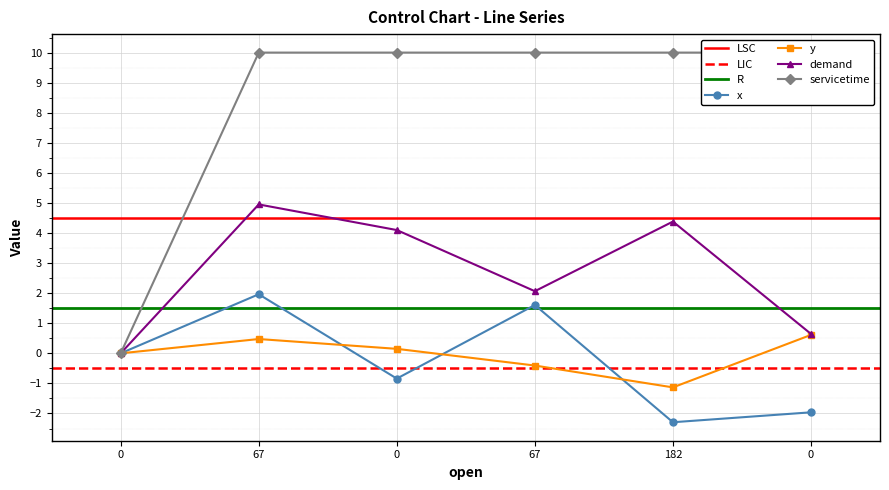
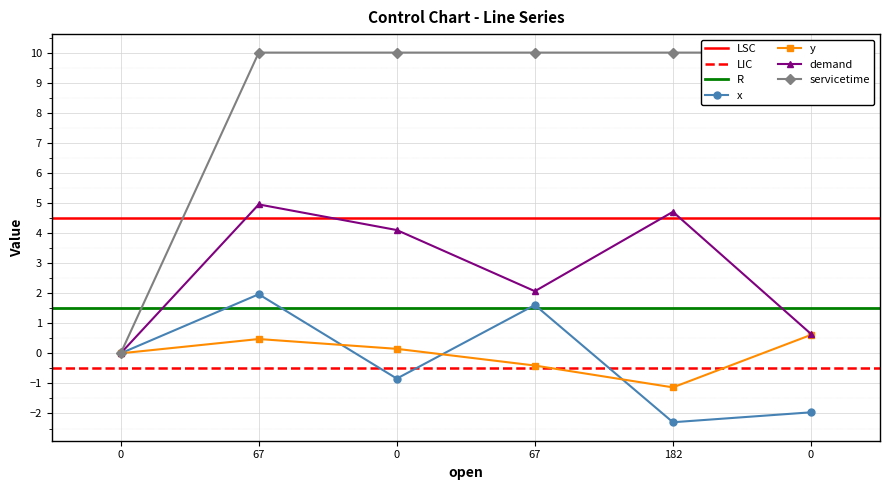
  {
    "x": {
      "182": -2.3
    },
    "y": {
      "182": -1.1
    },
    "demand": {
-     "182": 4.4
+     "182": 4.7
    },
    "servicetime": {
      "182": 10.0
    }
  }
